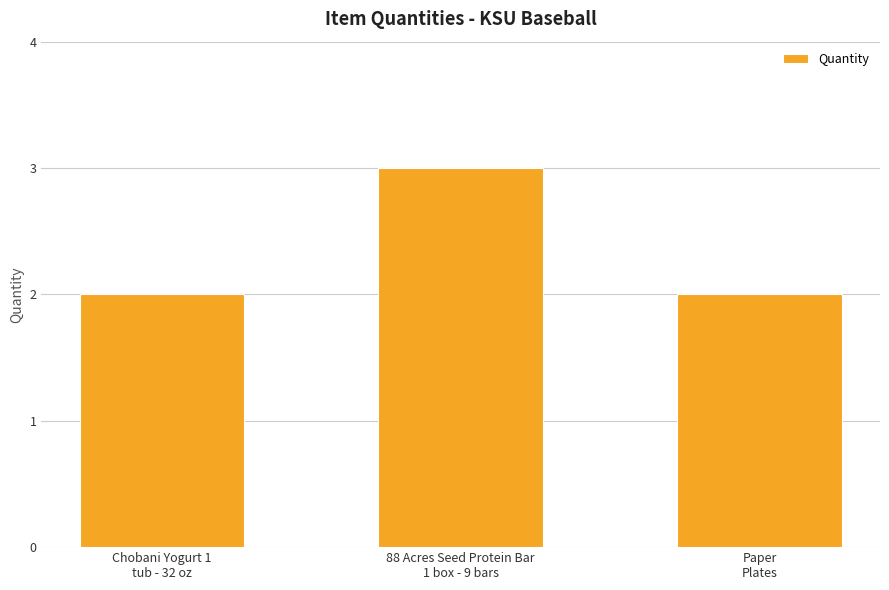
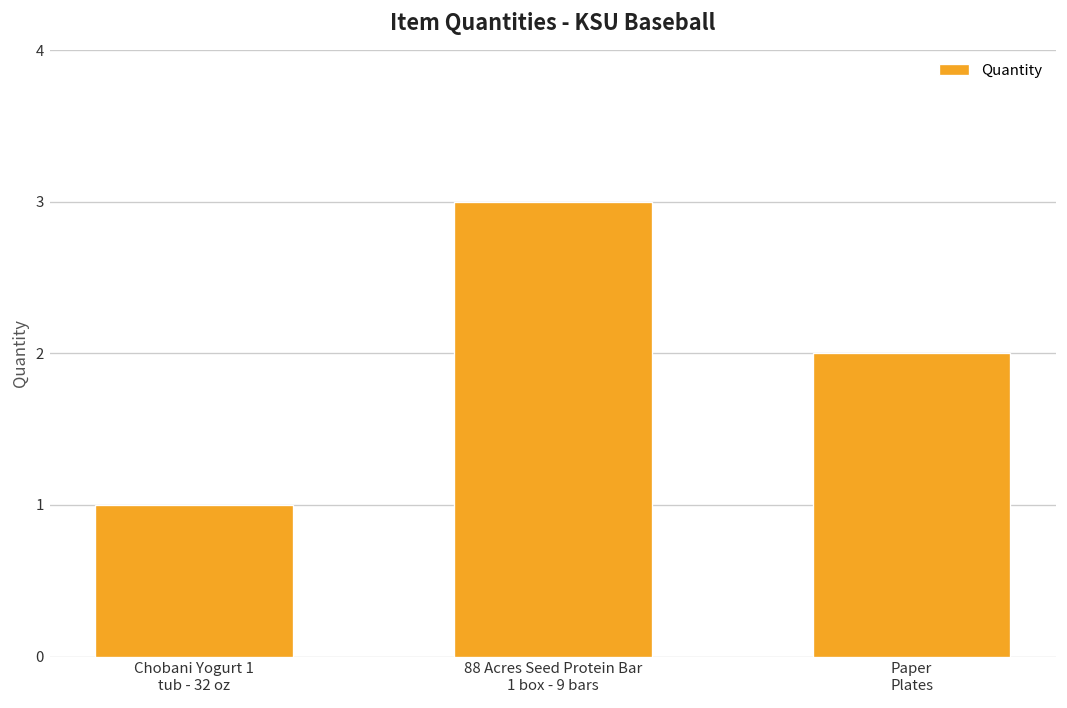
  {
-   "Chobani Yogurt 1 tub - 32 oz": 2,
+   "Chobani Yogurt 1 tub - 32 oz": 1,
    "88 Acres Seed Protein Bar 1 box - 9 bars": 3,
    "Paper Plates": 2
  }
